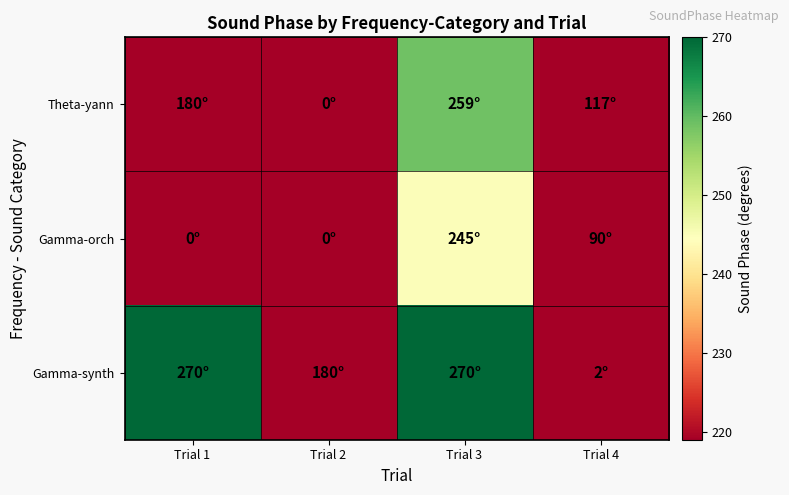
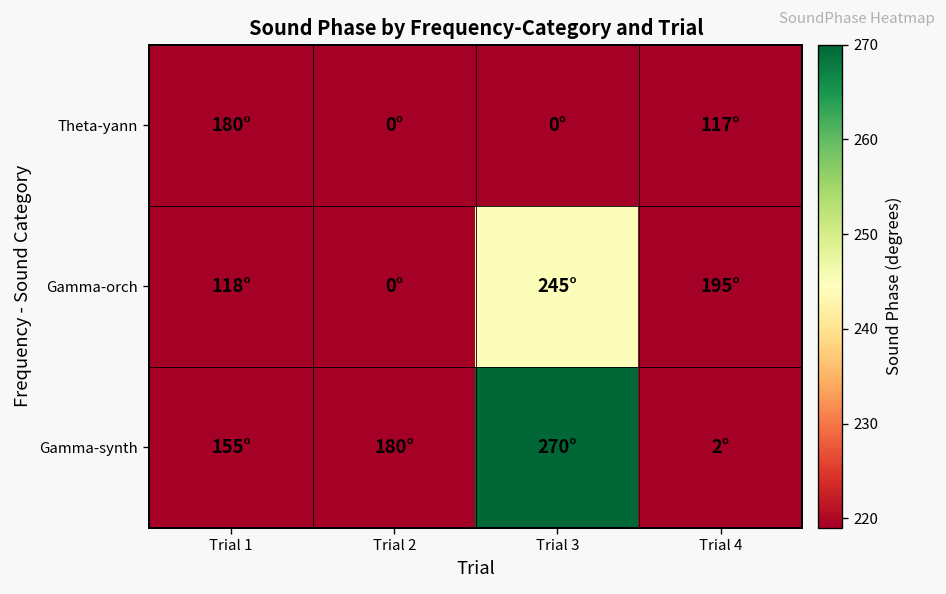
  {
    "Theta-yann": {
      "Trial 1": "180°",
      "Trial 2": "0°",
-     "Trial 3": "259°",
+     "Trial 3": "0°",
      "Trial 4": "117°"
    },
    "Gamma-orch": {
-     "Trial 1": "0°",
+     "Trial 1": "118°",
      "Trial 2": "0°",
      "Trial 3": "245°",
-     "Trial 4": "90°"
+     "Trial 4": "195°"
    },
    "Gamma-synth": {
-     "Trial 1": "270°",
+     "Trial 1": "155°",
      "Trial 2": "180°",
      "Trial 3": "270°",
      "Trial 4": "2°"
    }
  }
